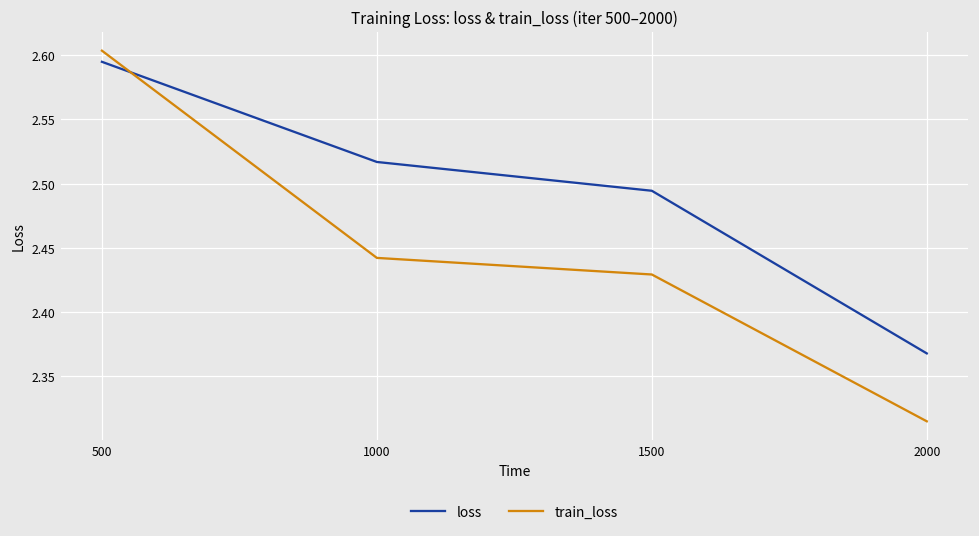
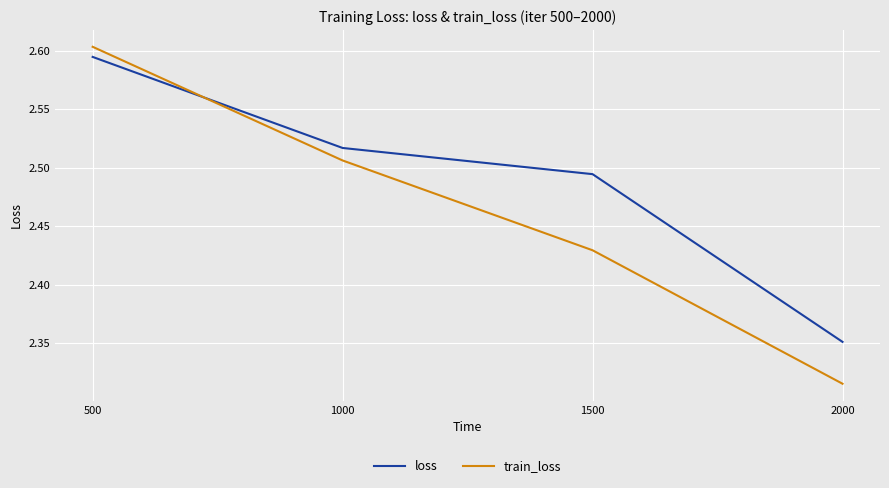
  {
    "loss": {
      "500": 2.595,
      "1000": 2.517,
      "1500": 2.494,
-     "2000": 2.368
+     "2000": 2.351
    },
    "train_loss": {
      "500": 2.603,
-     "1000": 2.442,
+     "1000": 2.506,
      "1500": 2.429,
      "2000": 2.315
    }
  }
